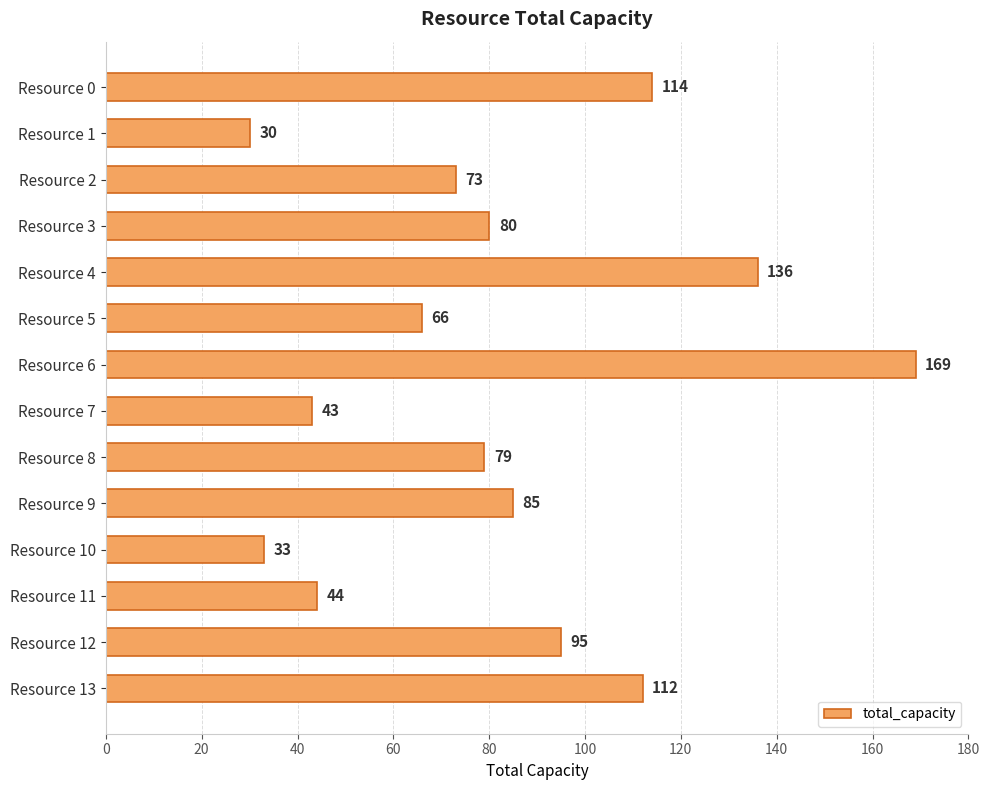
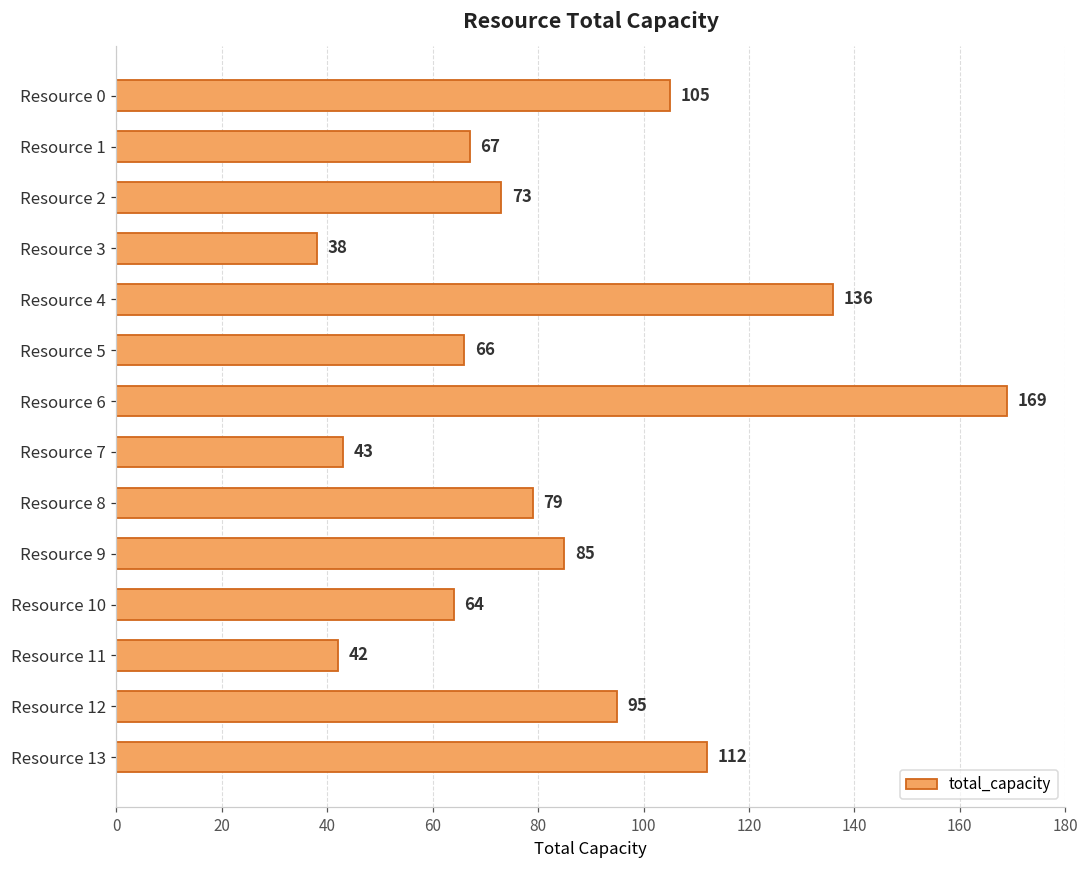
  {
-   "Resource 0": 114,
-   "Resource 1": 30,
+   "Resource 0": 105,
+   "Resource 1": 67,
    "Resource 2": 73,
-   "Resource 3": 80,
+   "Resource 3": 38,
    "Resource 4": 136,
    "Resource 5": 66,
    "Resource 6": 169,
    "Resource 7": 43,
    "Resource 8": 79,
    "Resource 9": 85,
-   "Resource 10": 33,
-   "Resource 11": 44,
+   "Resource 10": 64,
+   "Resource 11": 42,
    "Resource 12": 95,
    "Resource 13": 112
  }
